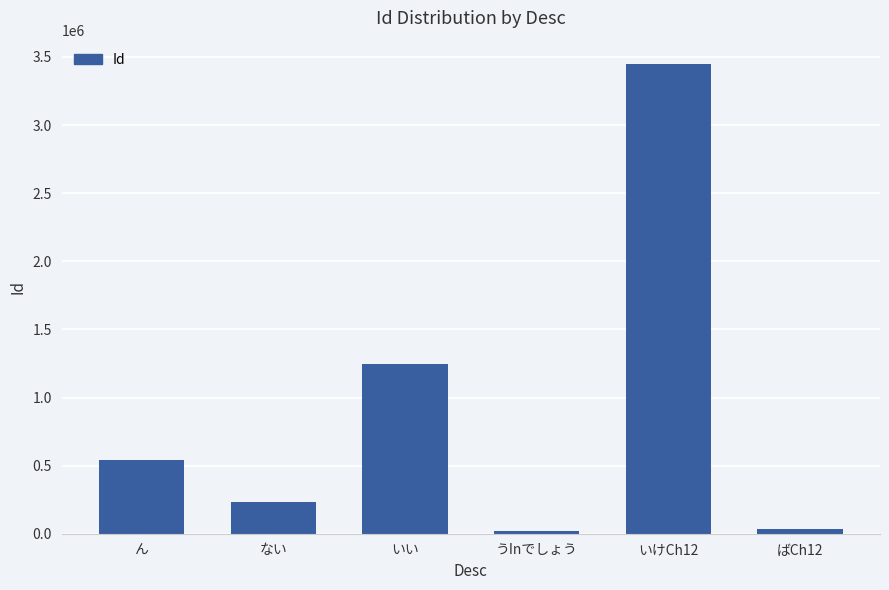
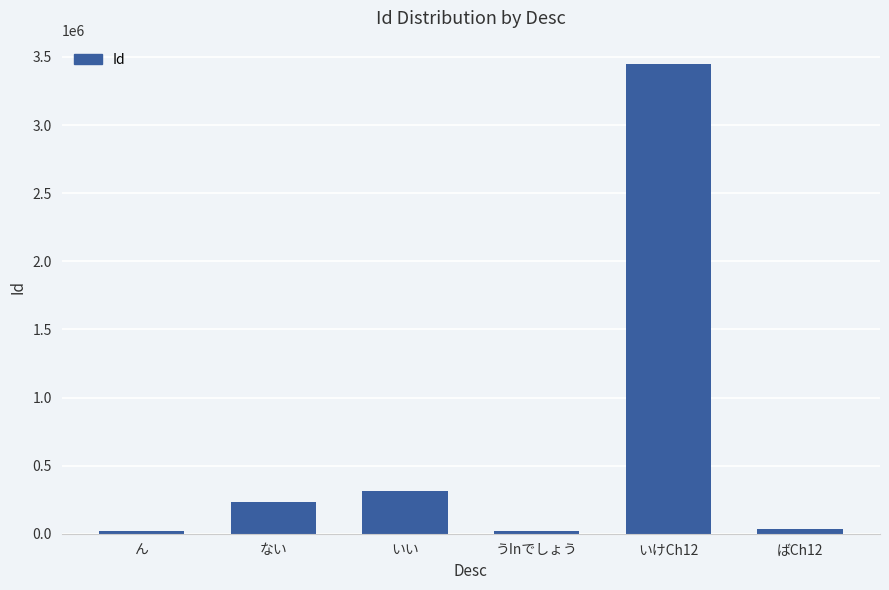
  {
-   "ん": 540000,
+   "ん": 20000,
    "ない": 230000,
-   "いい": 1250000,
+   "いい": 320000,
    "うInでしょう": 20000,
    "いけCh12": 3450000,
    "ばCh12": 30000
  }
